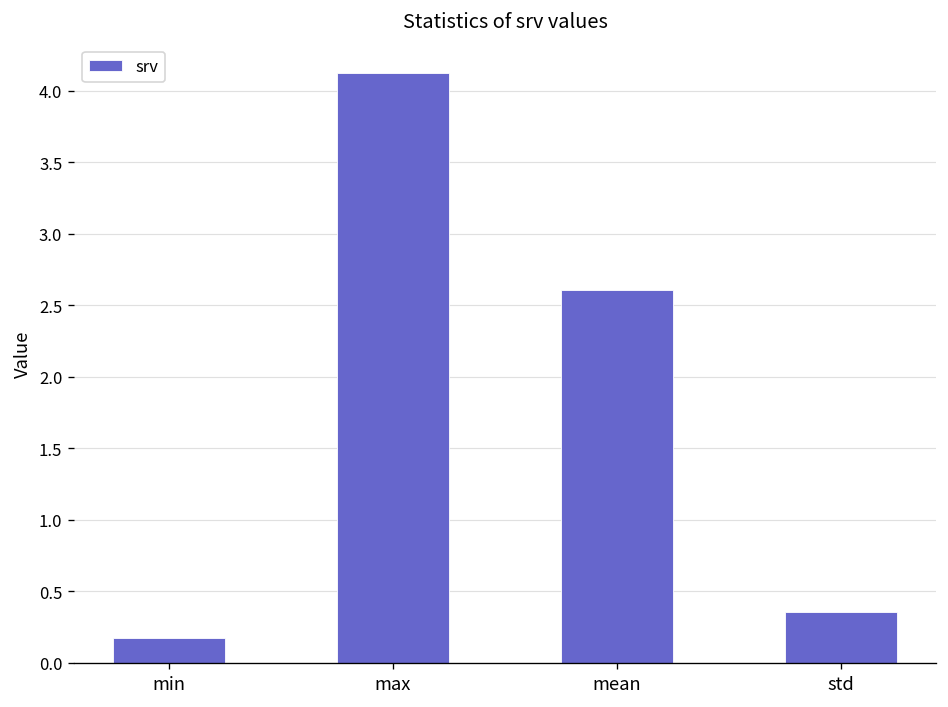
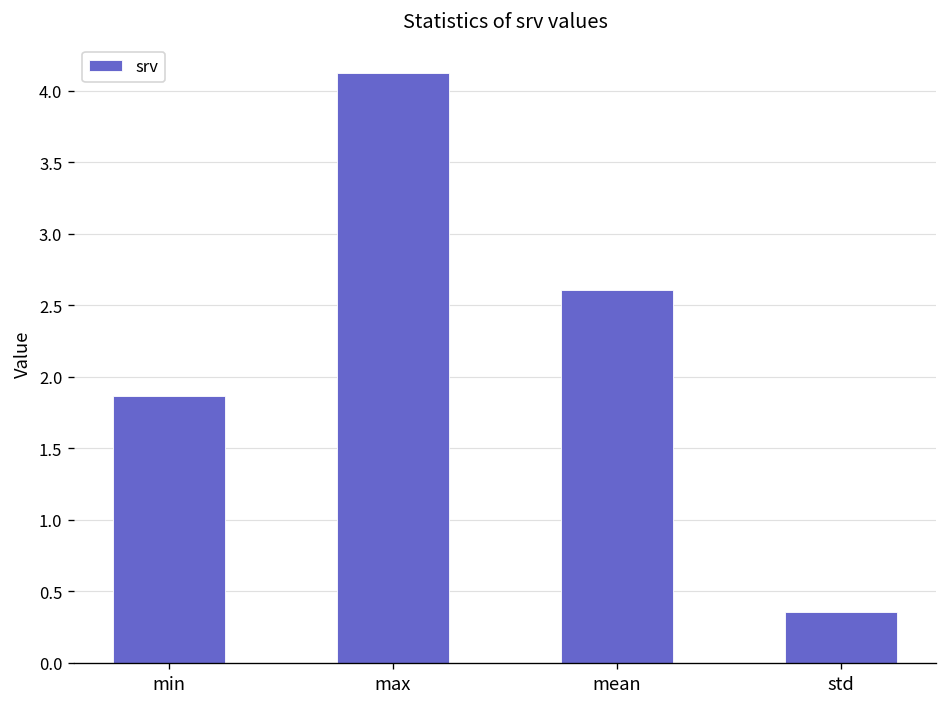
  {
-   "min": 0.17,
+   "min": 1.86,
    "max": 4.13,
    "mean": 2.61,
    "std": 0.36
  }
